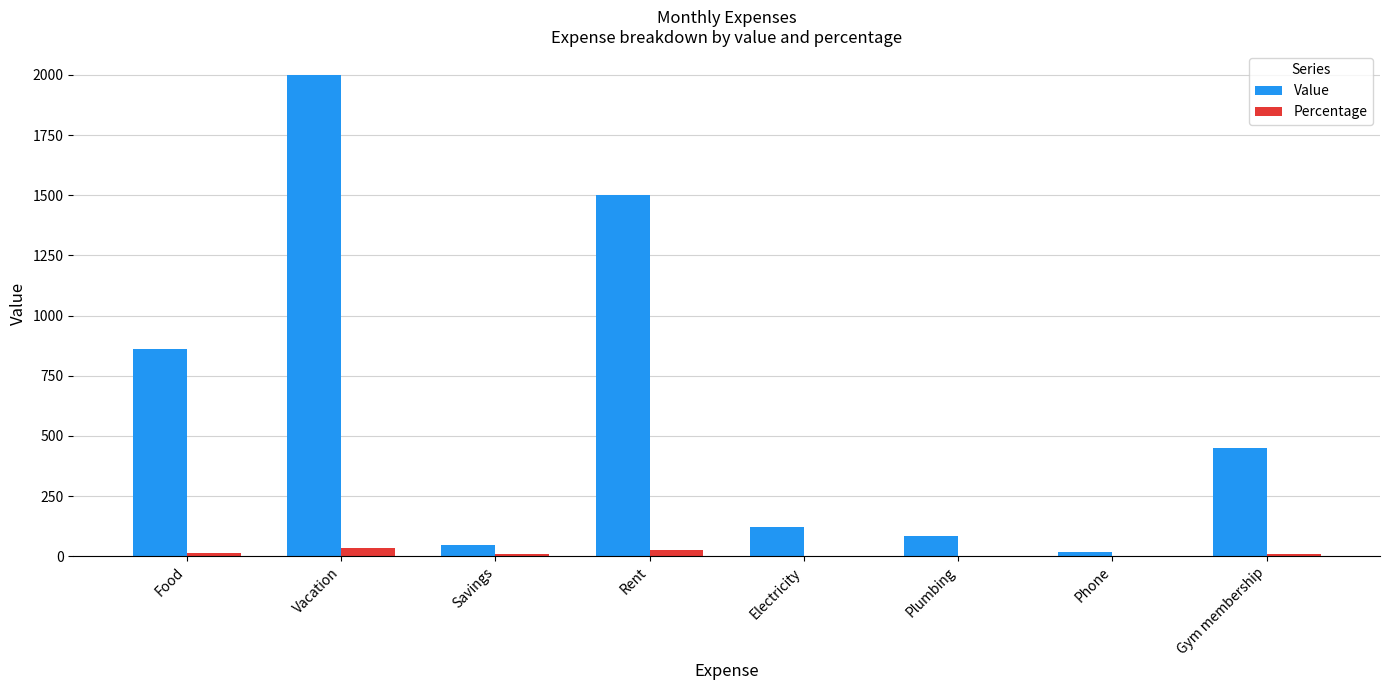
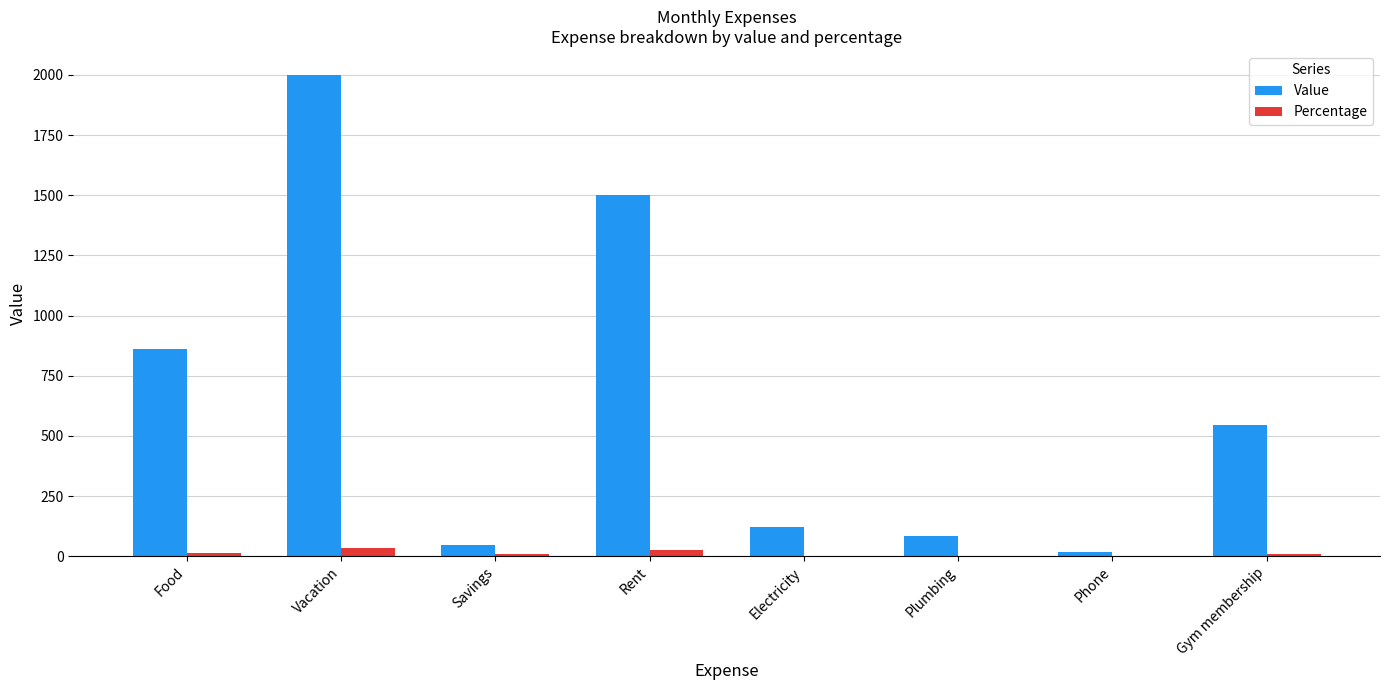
  {
    "Value": {
      "Food": 860,
      "Vacation": 2000,
      "Savings": 50,
      "Rent": 1500,
      "Electricity": 120,
      "Plumbing": 90,
      "Phone": 20,
-     "Gym membership": 450
+     "Gym membership": 550
    },
    "Percentage": {
      "Food": 20,
      "Vacation": 40,
      "Rent": 30
    }
  }
